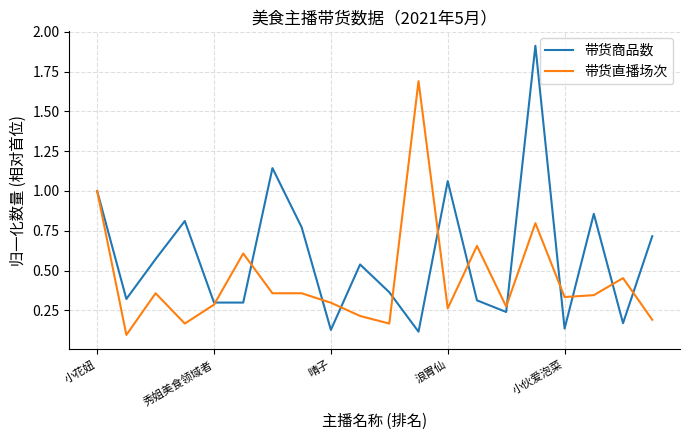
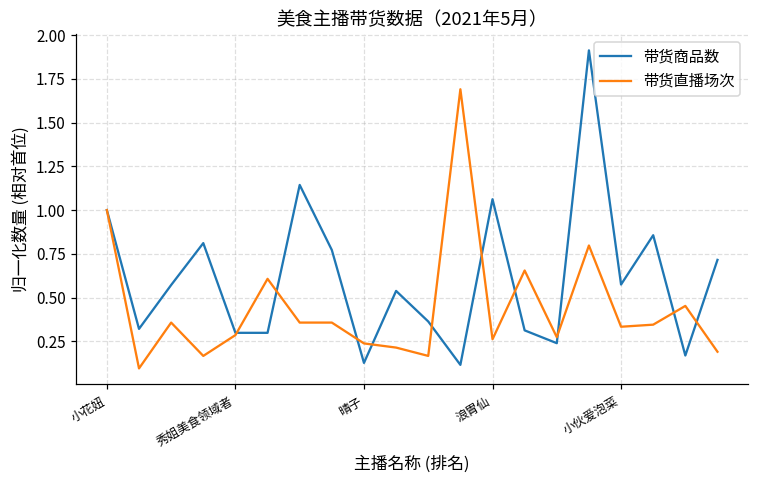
  {
    "带货商品数": {
      "晴子": 0.13,
      "浪胃仙": 1.06,
-     "小伙爱泡菜": 0.14
+     "小伙爱泡菜": 0.57
    },
    "带货直播场次": {
-     "晴子": 0.30,
+     "晴子": 0.24,
      "浪胃仙": 0.26,
      "小伙爱泡菜": 0.33
    }
  }
